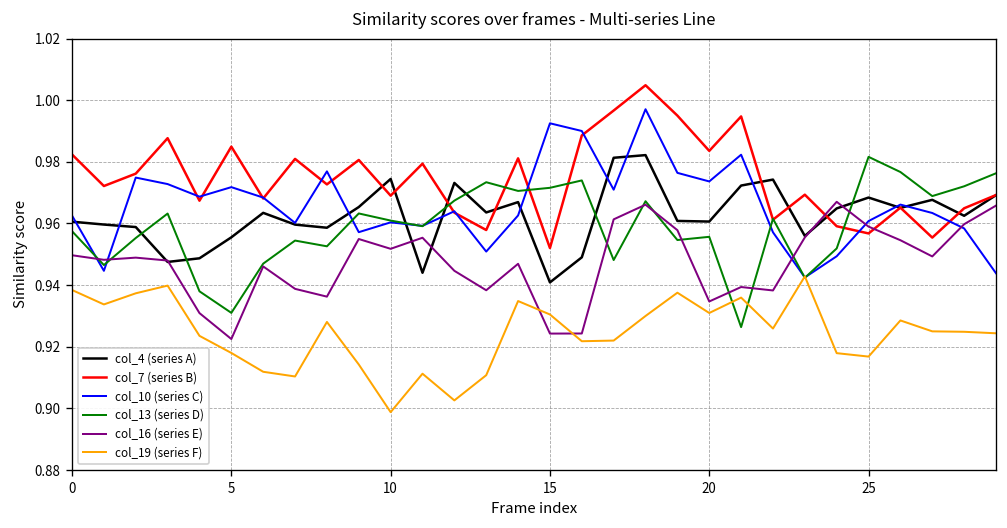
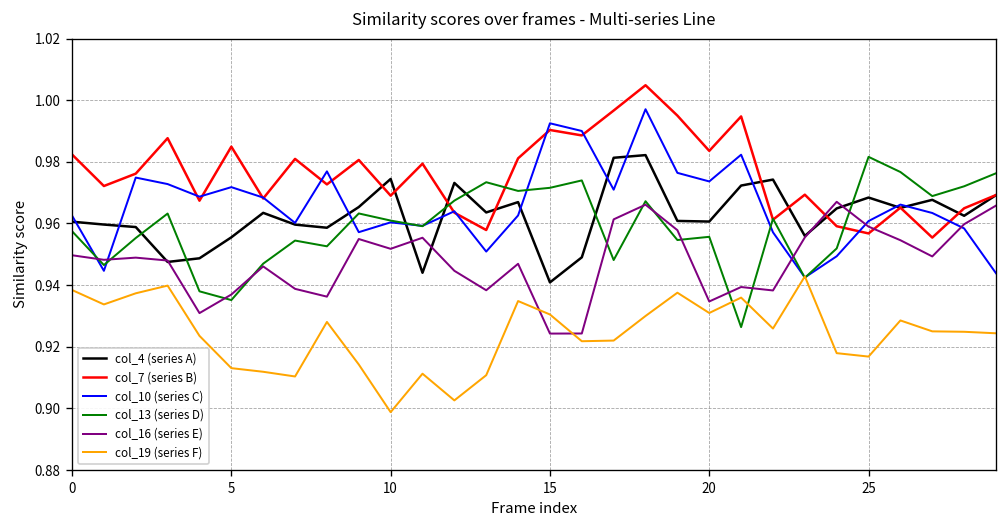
  {
    "col_4 (series A)": {
      "0": 0.961,
      "5": 0.956,
      "10": 0.974,
      "15": 0.941,
      "20": 0.961,
      "25": 0.968
    },
    "col_7 (series B)": {
      "0": 0.982,
      "5": 0.985,
      "10": 0.969,
-     "15": 0.952,
+     "15": 0.990,
      "20": 0.984,
      "25": 0.957
    },
    "col_10 (series C)": {
      "0": 0.963,
      "5": 0.972,
      "15": 0.993,
      "20": 0.974,
      "25": 0.961
    },
    "col_13 (series D)": {
      "0": 0.957,
-     "5": 0.931,
+     "5": 0.935,
      "15": 0.972,
      "20": 0.956,
      "25": 0.982
    },
    "col_16 (series E)": {
      "0": 0.950,
-     "5": 0.923,
+     "5": 0.937,
      "10": 0.952,
      "15": 0.924,
      "20": 0.935,
      "25": 0.959
    },
    "col_19 (series F)": {
      "0": 0.938,
-     "5": 0.918,
+     "5": 0.913,
      "10": 0.899,
      "15": 0.930,
      "20": 0.931,
      "25": 0.917
    }
  }
